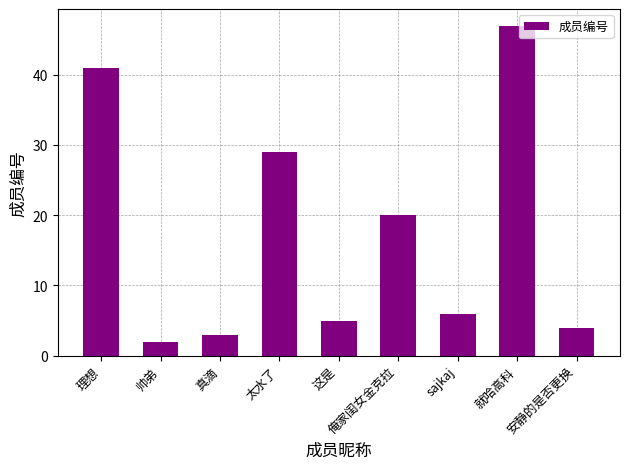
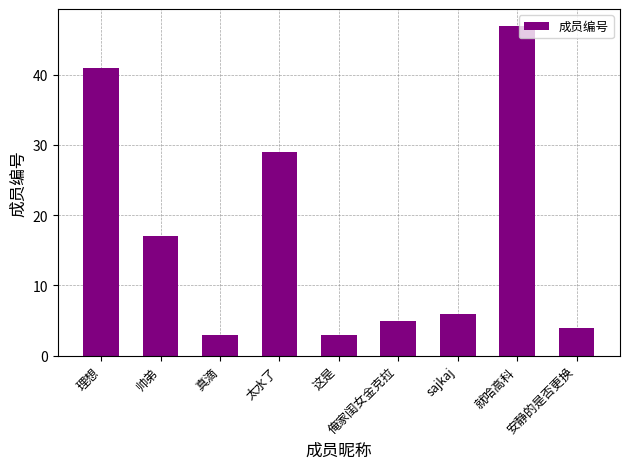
  {
    "理想": 41,
-   "帅弟": 2,
+   "帅弟": 17,
    "真滴": 3,
    "太水了": 29,
-   "这是": 5,
-   "俺家闺女金克拉": 20,
+   "这是": 3,
+   "俺家闺女金克拉": 5,
    "sajkaj": 6,
    "就哈高科": 47,
    "安静的是否更换": 4
  }
